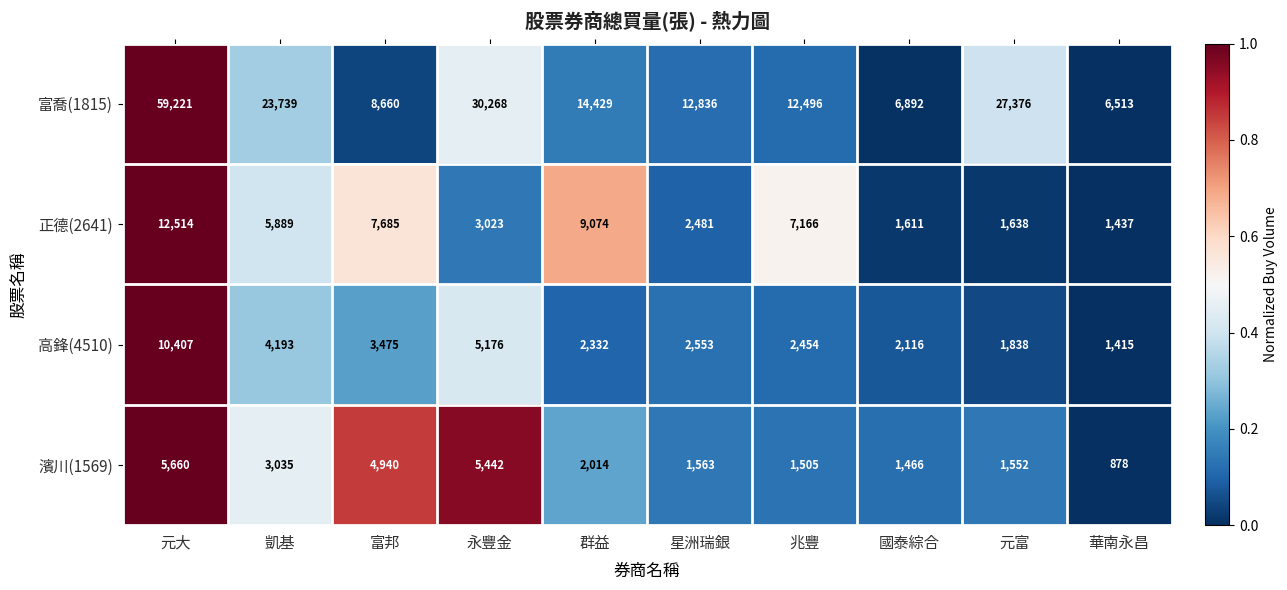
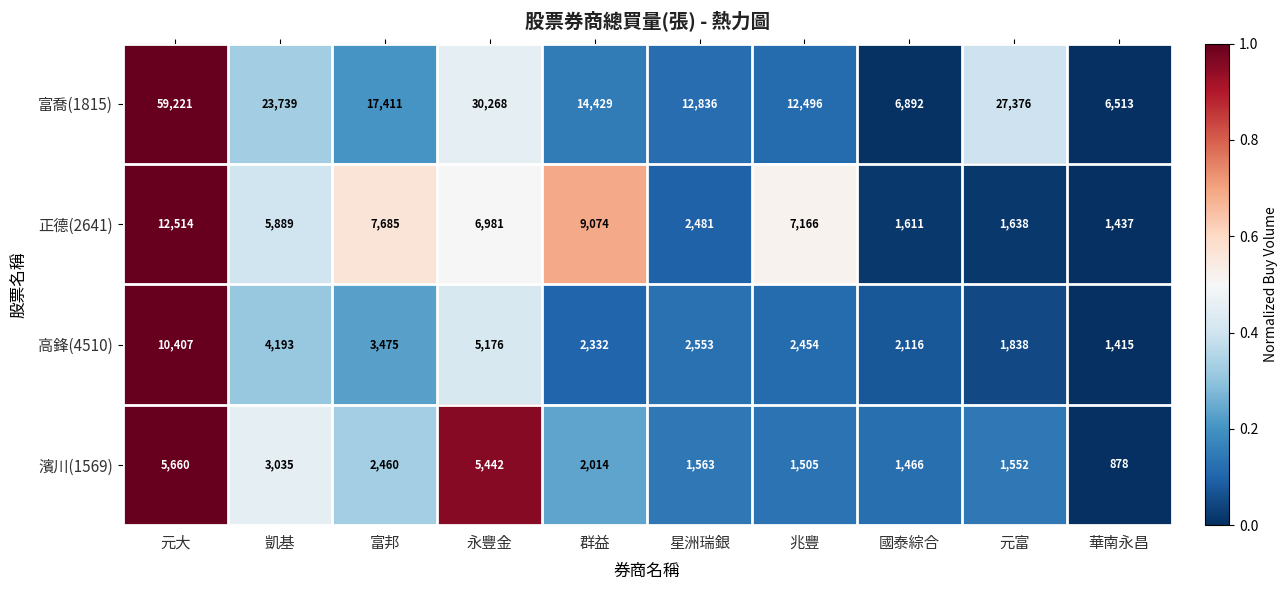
  {
    "富喬(1815)": {
      "元大": "59,221",
      "凱基": "23,739",
-     "富邦": "8,660",
+     "富邦": "17,411",
      "永豐金": "30,268",
      "群益": "14,429",
      "星洲瑞銀": "12,836",
      "兆豐": "12,496",
      "國泰綜合": "6,892",
      "元富": "27,376",
      "華南永昌": "6,513"
    },
    "正德(2641)": {
      "元大": "12,514",
      "凱基": "5,889",
      "富邦": "7,685",
-     "永豐金": "3,023",
+     "永豐金": "6,981",
      "群益": "9,074",
      "星洲瑞銀": "2,481",
      "兆豐": "7,166",
      "國泰綜合": "1,611",
      "元富": "1,638",
      "華南永昌": "1,437"
    },
    "高鋒(4510)": {
      "元大": "10,407",
      "凱基": "4,193",
      "富邦": "3,475",
      "永豐金": "5,176",
      "群益": "2,332",
      "星洲瑞銀": "2,553",
      "兆豐": "2,454",
      "國泰綜合": "2,116",
      "元富": "1,838",
      "華南永昌": "1,415"
    },
    "濱川(1569)": {
      "元大": "5,660",
      "凱基": "3,035",
-     "富邦": "4,940",
+     "富邦": "2,460",
      "永豐金": "5,442",
      "群益": "2,014",
      "星洲瑞銀": "1,563",
      "兆豐": "1,505",
      "國泰綜合": "1,466",
      "元富": "1,552",
      "華南永昌": "878"
    }
  }
